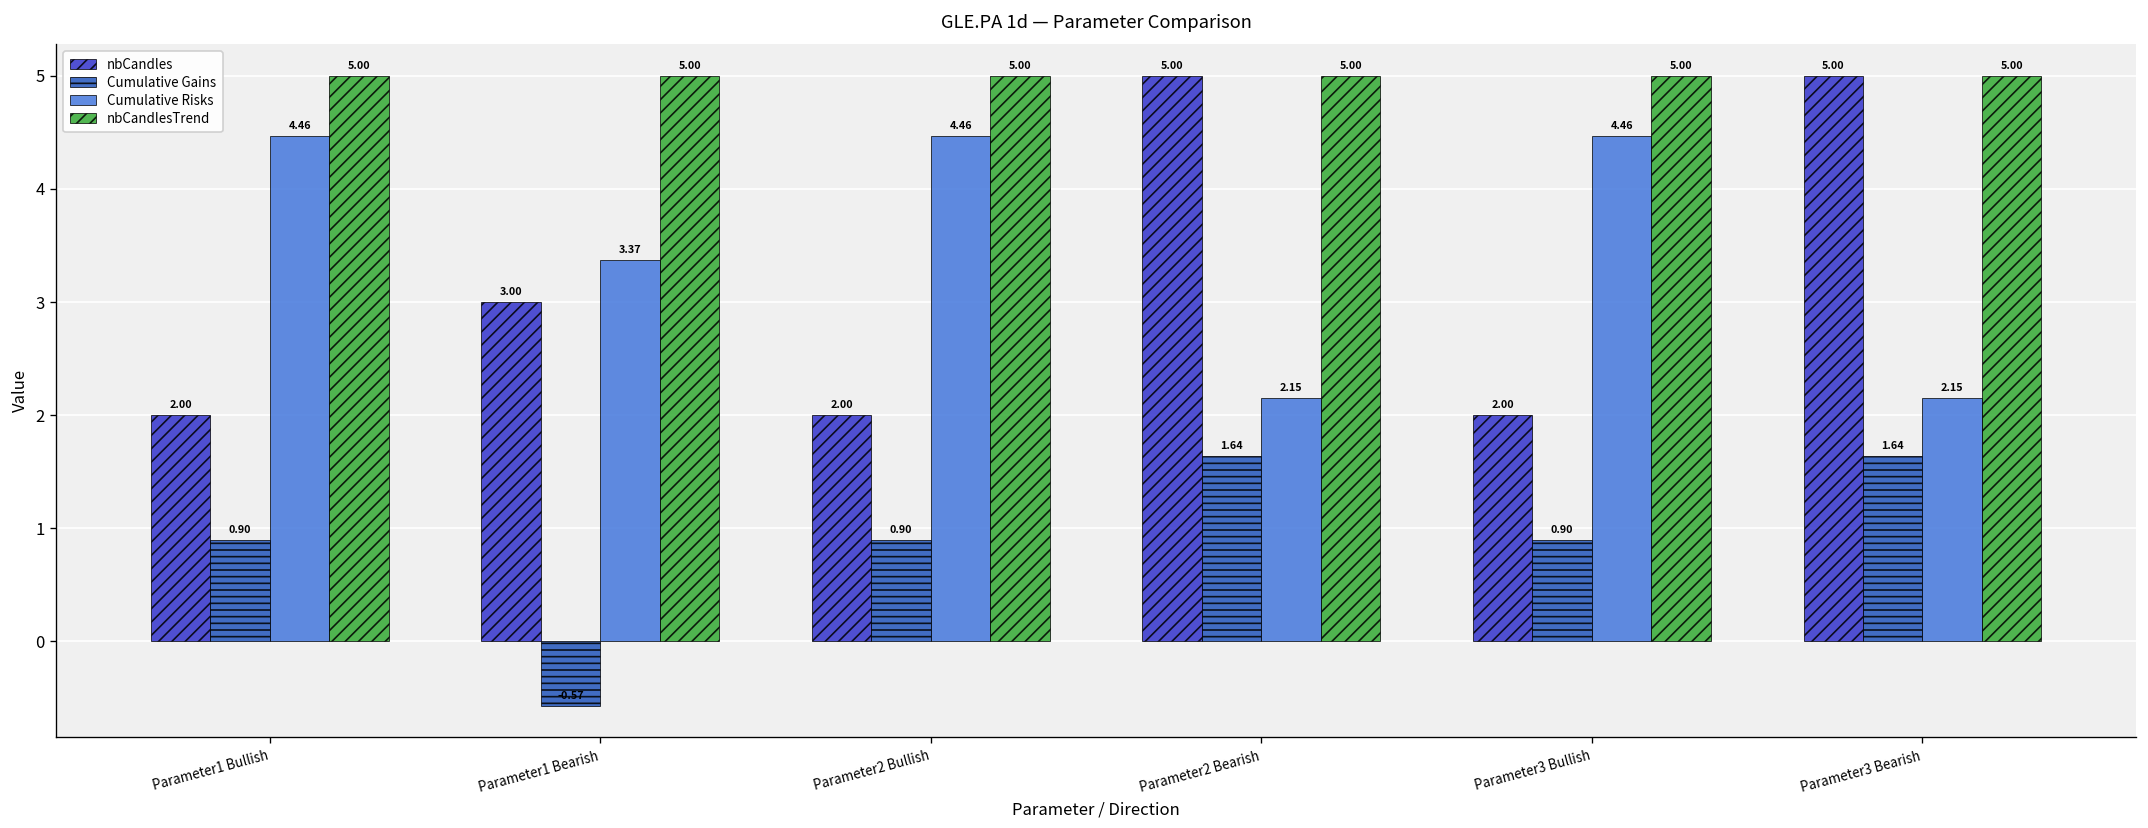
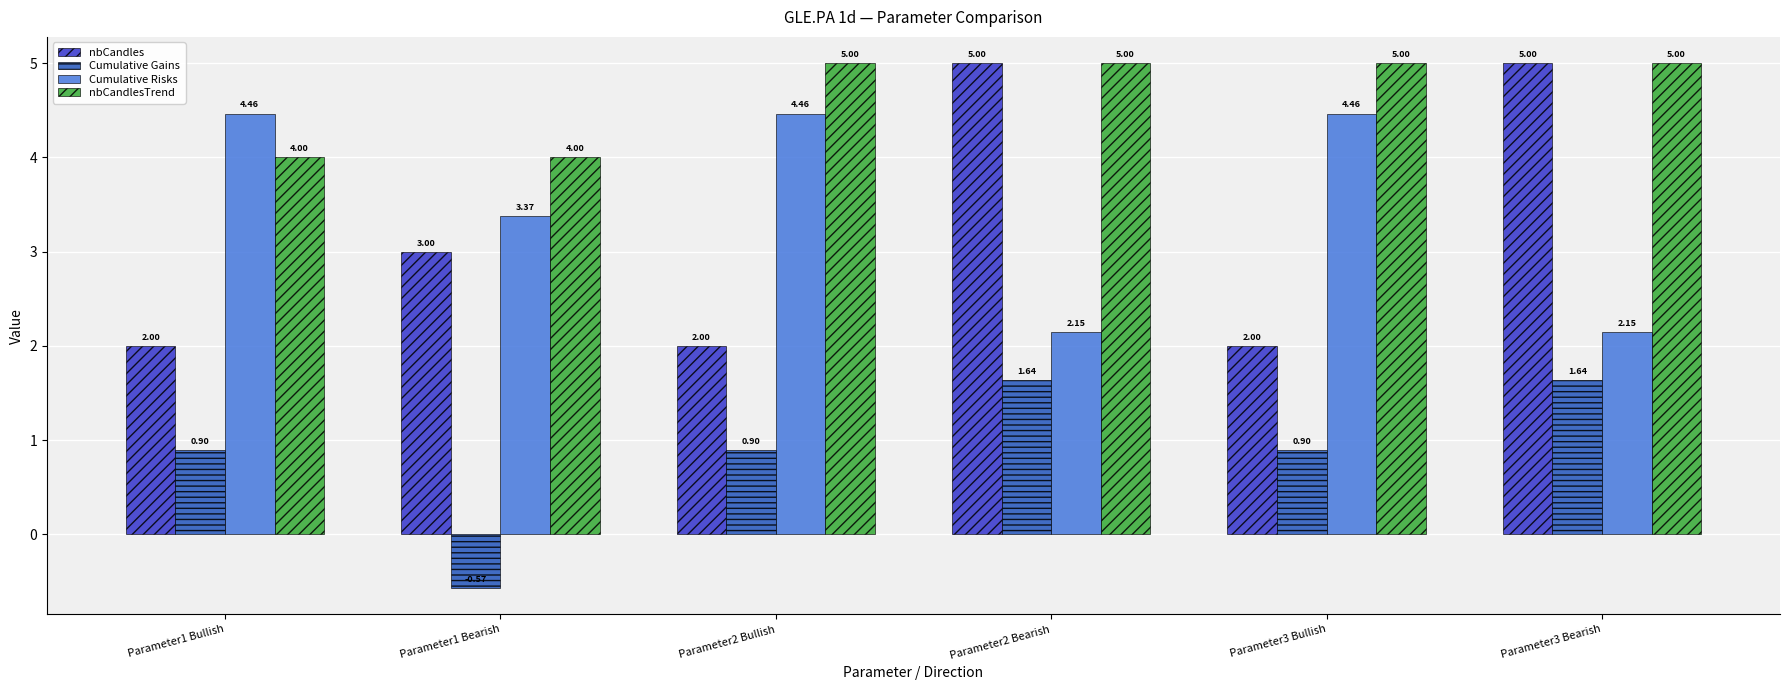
  {
    "nbCandlesTrend": {
-     "Parameter1 Bullish": 5.00,
-     "Parameter1 Bearish": 5.00,
+     "Parameter1 Bullish": 4.00,
+     "Parameter1 Bearish": 4.00,
      "Parameter2 Bullish": 5.00,
      "Parameter2 Bearish": 5.00,
      "Parameter3 Bullish": 5.00,
      "Parameter3 Bearish": 5.00
    }
  }
